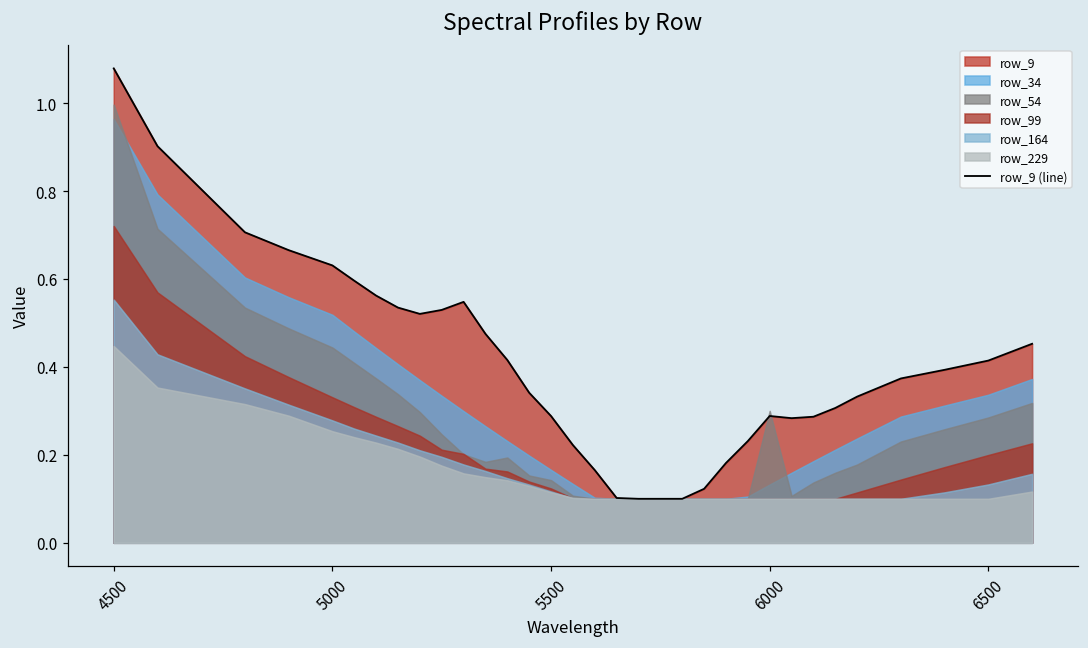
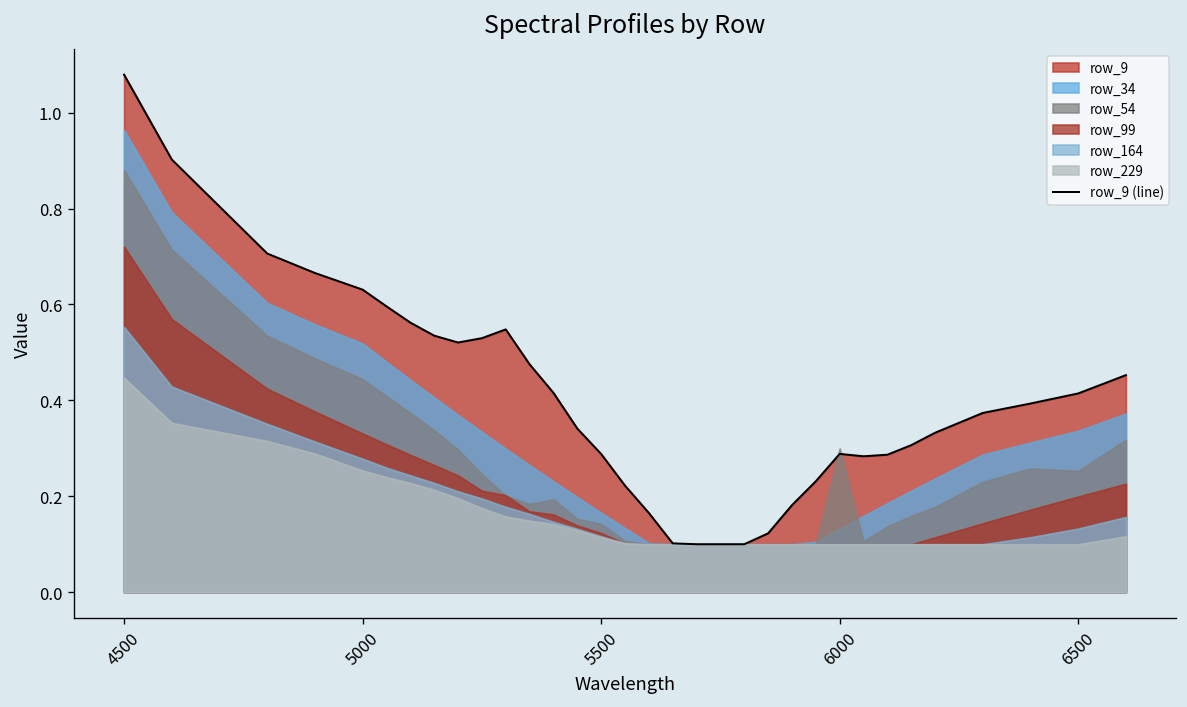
  {
    "row_54": {
-     "4500": 1.00,
+     "4500": 0.88,
      "5000": 0.44,
      "5500": 0.14,
      "6000": 0.30,
-     "6500": 0.28
+     "6500": 0.25
    }
  }
